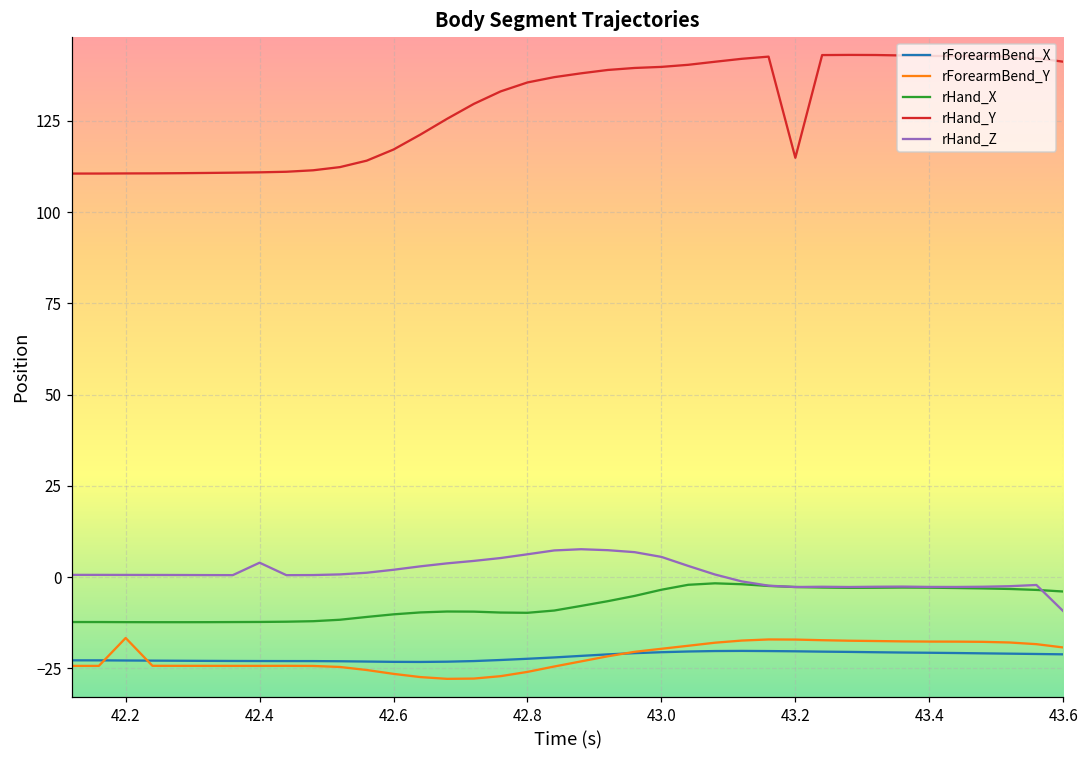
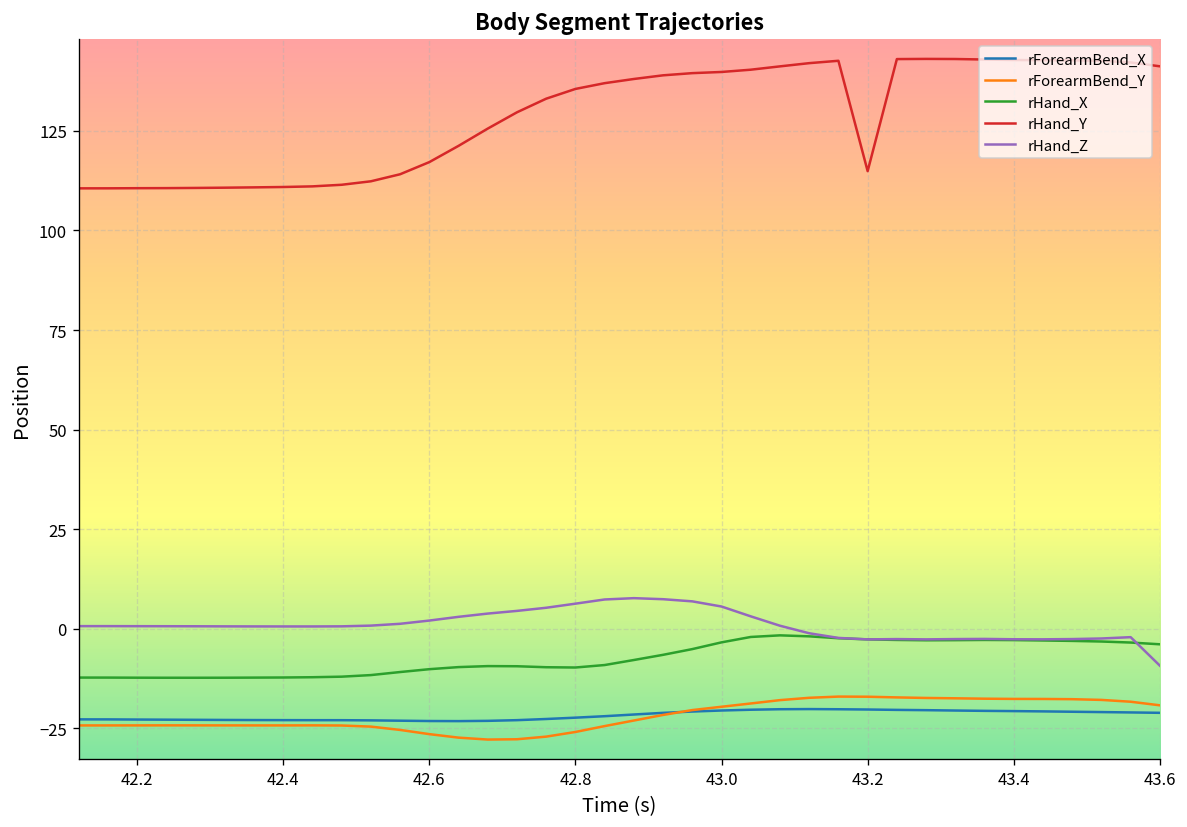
  {
    "rForearmBend_X": {
      "42.2": -23,
      "42.4": -23,
      "42.6": -23,
      "42.8": -22,
      "43.0": -21,
      "43.2": -20,
      "43.4": -21,
      "43.6": -21
    },
    "rForearmBend_Y": {
-     "42.2": -17,
+     "42.2": -24,
      "42.4": -24,
      "42.6": -27,
      "42.8": -26,
      "43.0": -20,
      "43.2": -17,
      "43.4": -18,
      "43.6": -19
    },
    "rHand_X": {
      "42.2": -12,
      "42.4": -12,
      "42.6": -10,
      "42.8": -10,
      "43.0": -3,
      "43.6": -4
    },
    "rHand_Y": {
      "42.2": 111,
      "42.4": 111,
      "42.6": 117,
      "42.8": 136,
      "43.0": 140,
      "43.2": 115,
      "43.6": 141
    },
    "rHand_Z": {
      "42.2": 1,
-     "42.4": 4,
+     "42.4": 1,
      "42.6": 2,
      "42.8": 6,
      "43.0": 6,
      "43.6": -9
    }
  }
